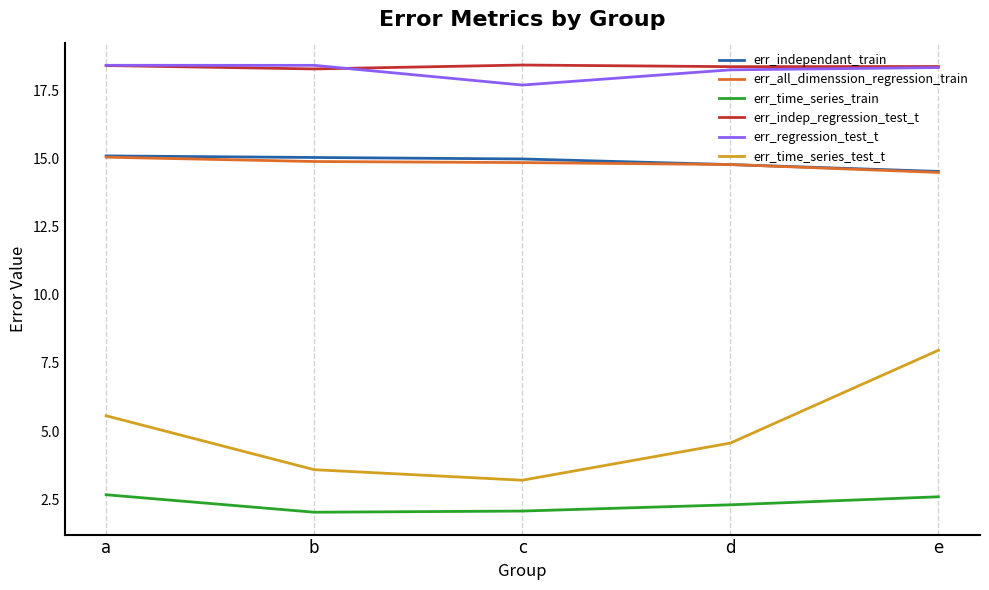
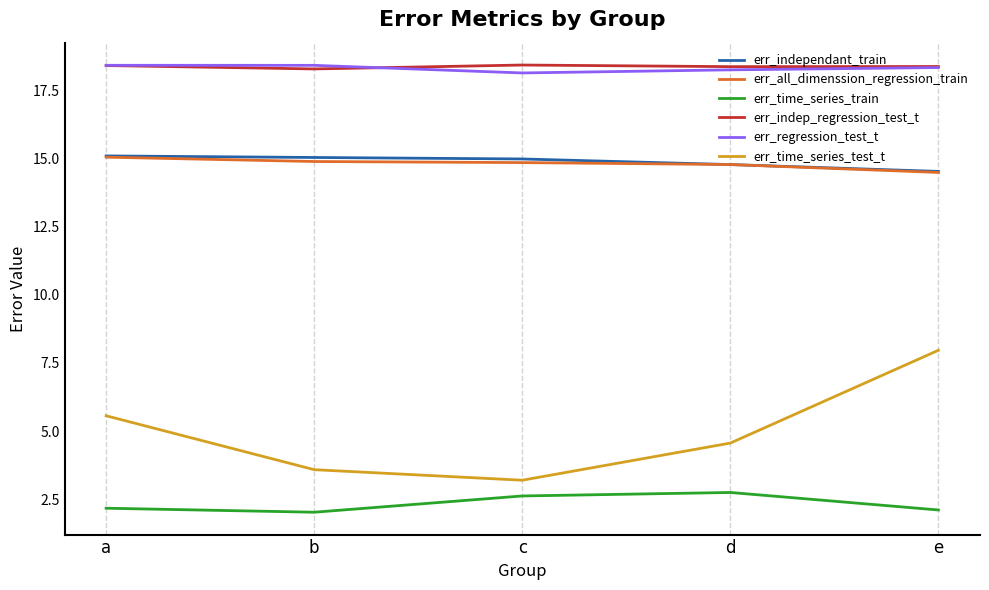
  {
    "err_independant_train": {
      "b": 15.0,
      "c": 15.0
    },
    "err_time_series_train": {
-     "a": 2.7,
+     "a": 2.2,
      "b": 2.0,
-     "c": 2.1,
-     "d": 2.3,
-     "e": 2.6
+     "c": 2.6,
+     "d": 2.7,
+     "e": 2.1
    },
    "err_indep_regression_test_t": {
      "b": 18.3,
      "c": 18.4,
      "d": 18.4
    },
    "err_regression_test_t": {
      "b": 18.4,
-     "c": 17.7,
+     "c": 18.1,
      "d": 18.3
    }
  }
